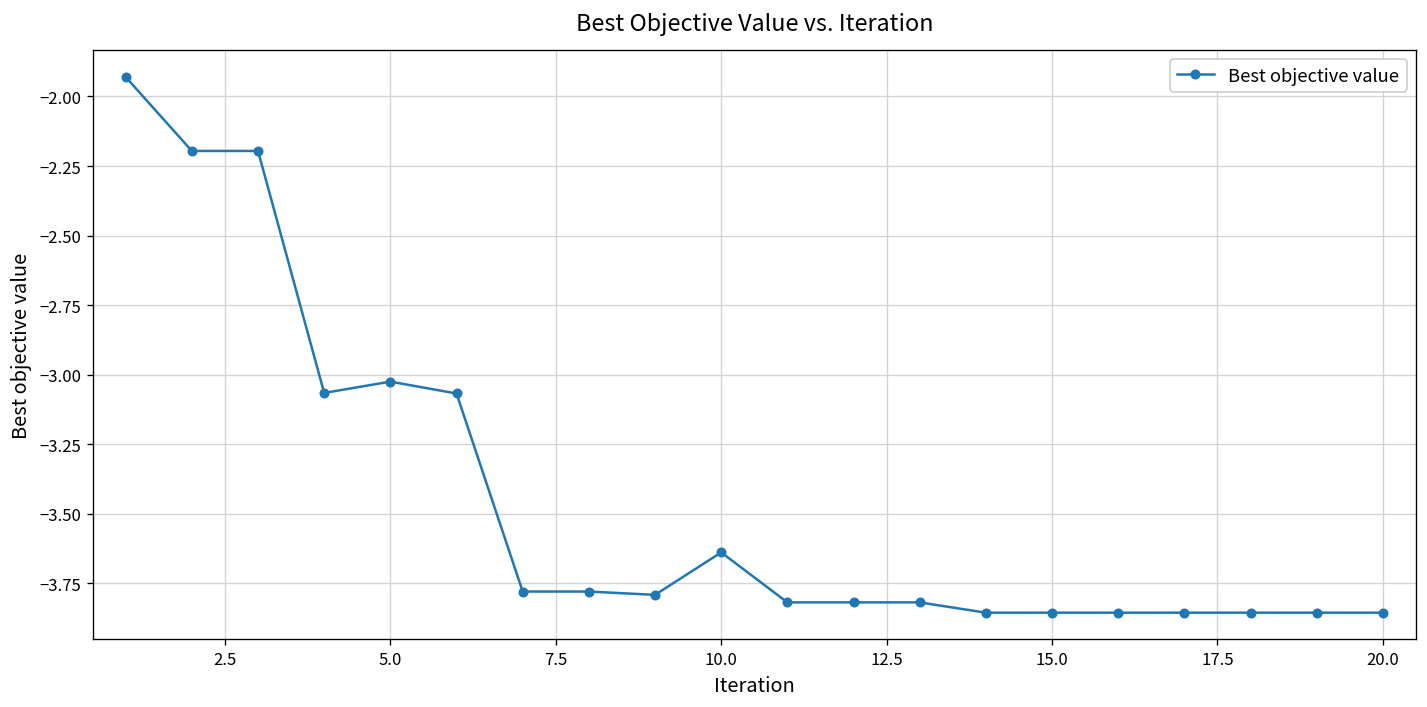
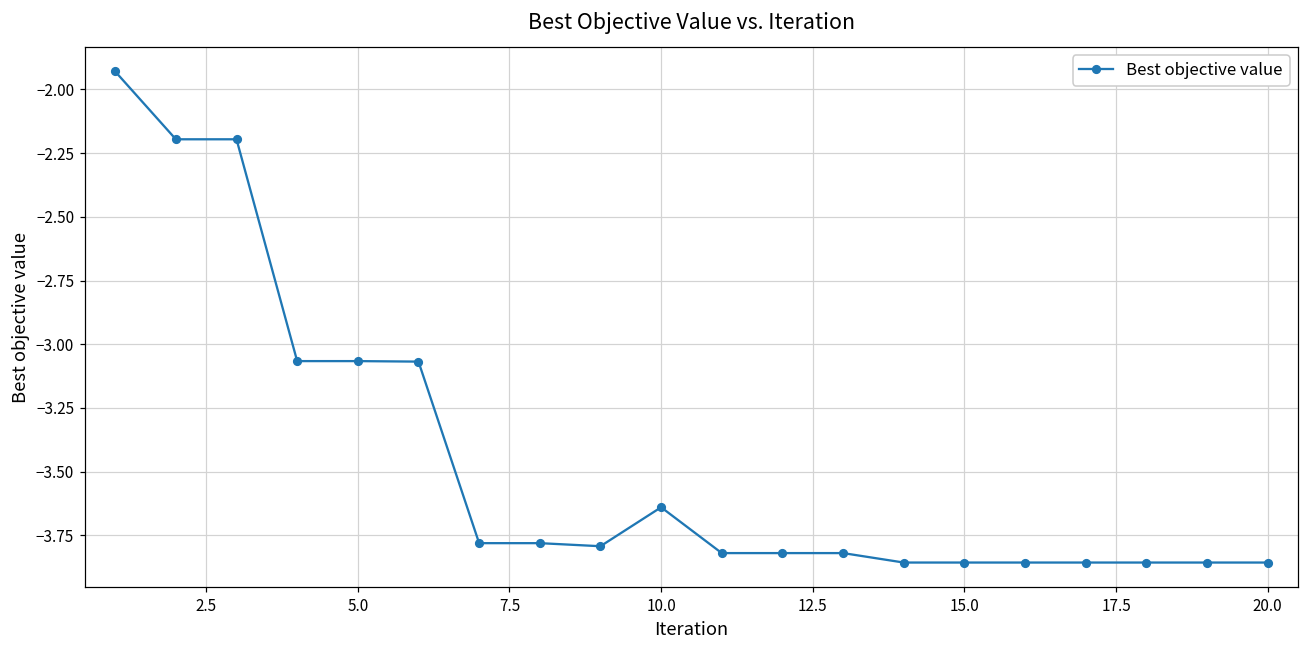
  {
-   "5.0": -3.03,
+   "5.0": -3.07,
    "10.0": -3.64,
    "15.0": -3.86,
    "20.0": -3.86
  }
